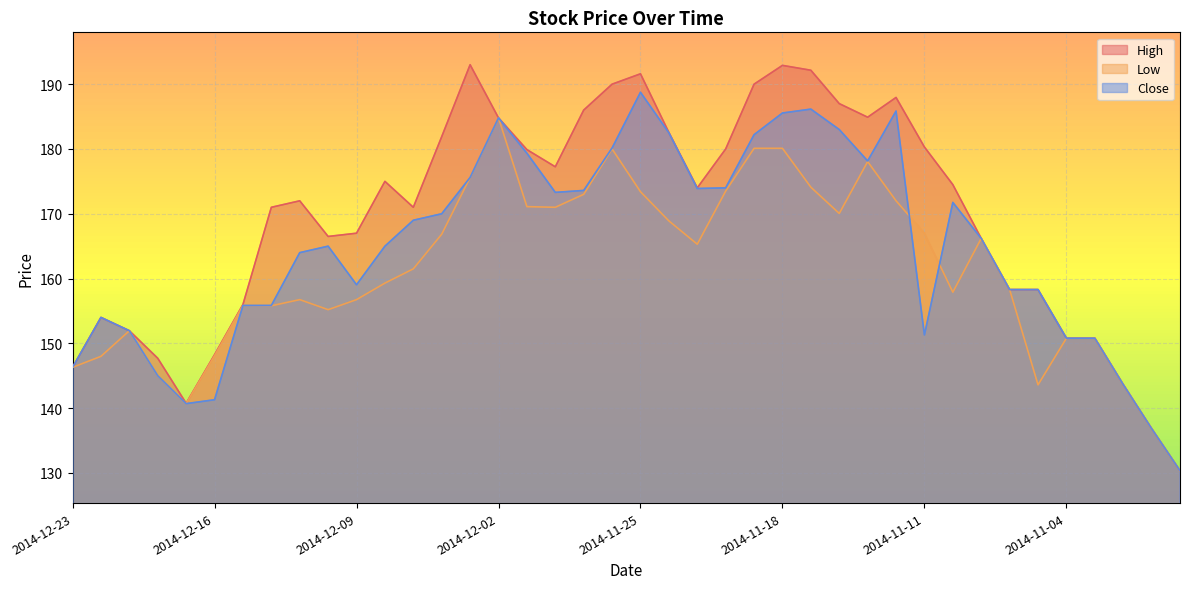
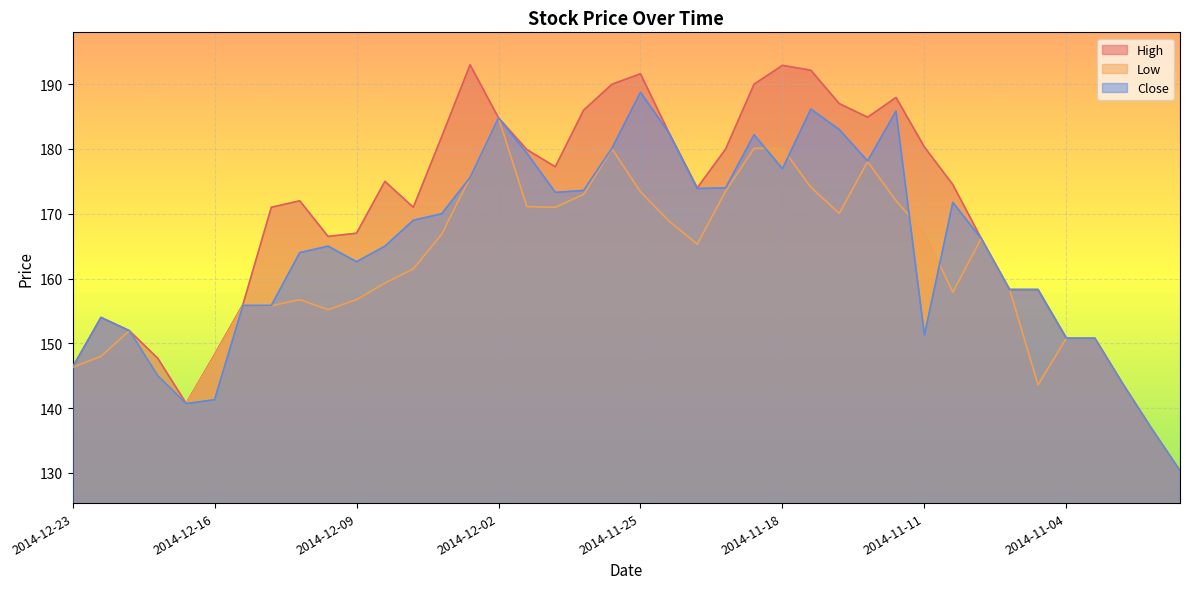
  {
    "Close": {
      "2014-12-16": 141,
-     "2014-12-09": 159,
+     "2014-12-09": 163,
      "2014-11-25": 189,
-     "2014-11-18": 186,
+     "2014-11-18": 177,
      "2014-11-11": 151
    }
  }
